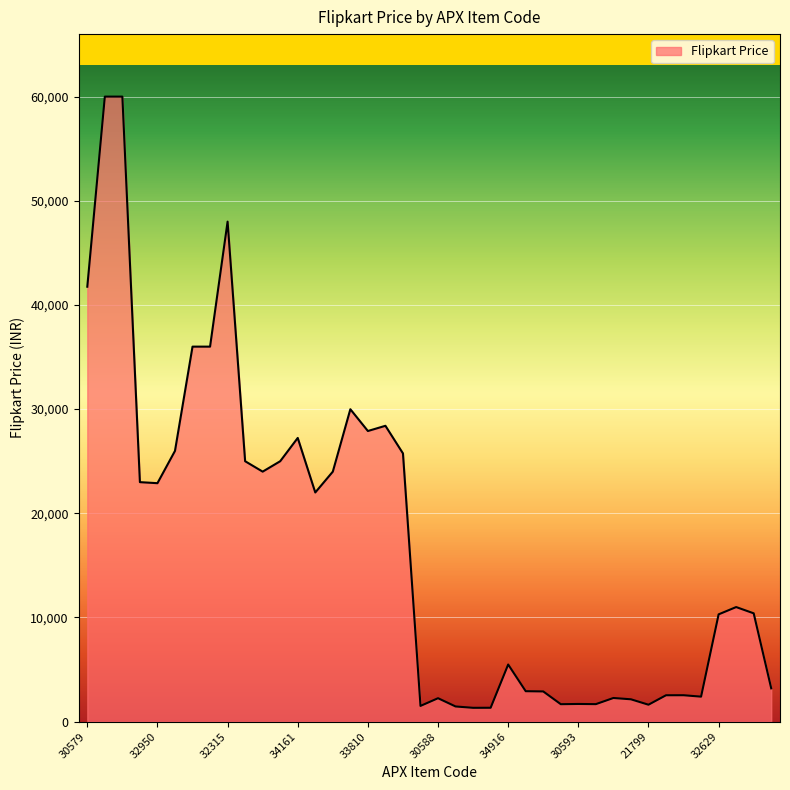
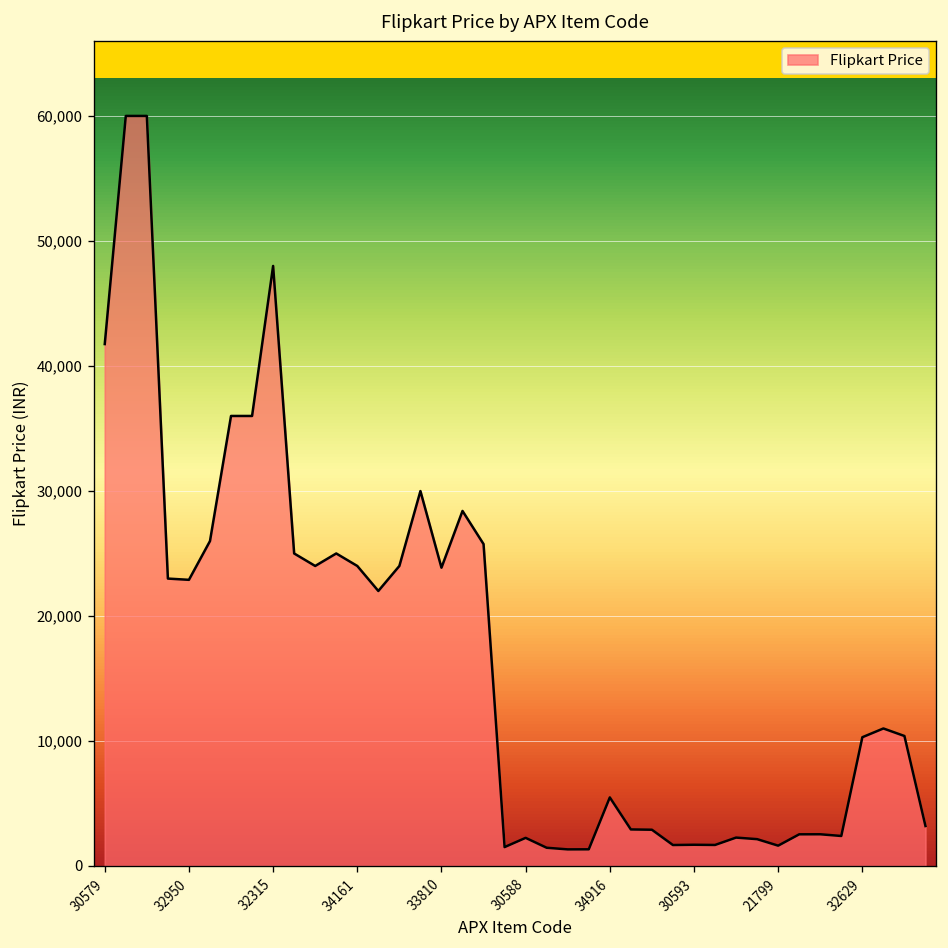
  {
    "30579": "41,800",
    "32950": "22,900",
    "32315": "48,000",
-   "34161": "27,200",
-   "33810": "27,900",
+   "34161": "24,000",
+   "33810": "23,900",
    "30588": "2,200",
    "34916": "5,500",
    "30593": "1,700",
    "21799": "1,600",
    "32629": "10,300"
  }
